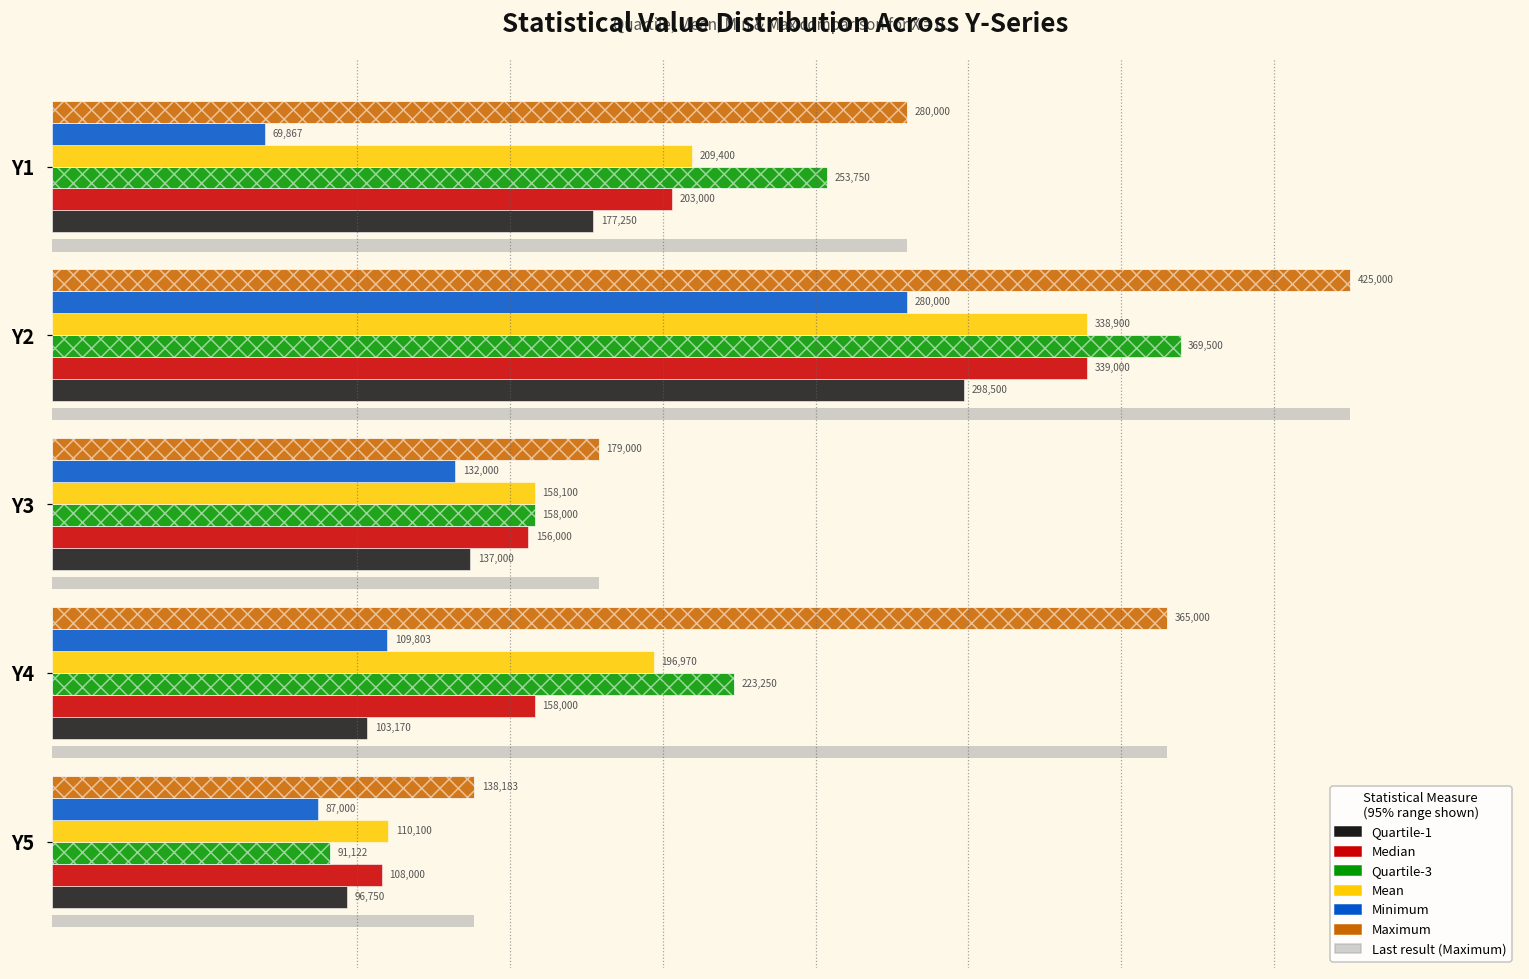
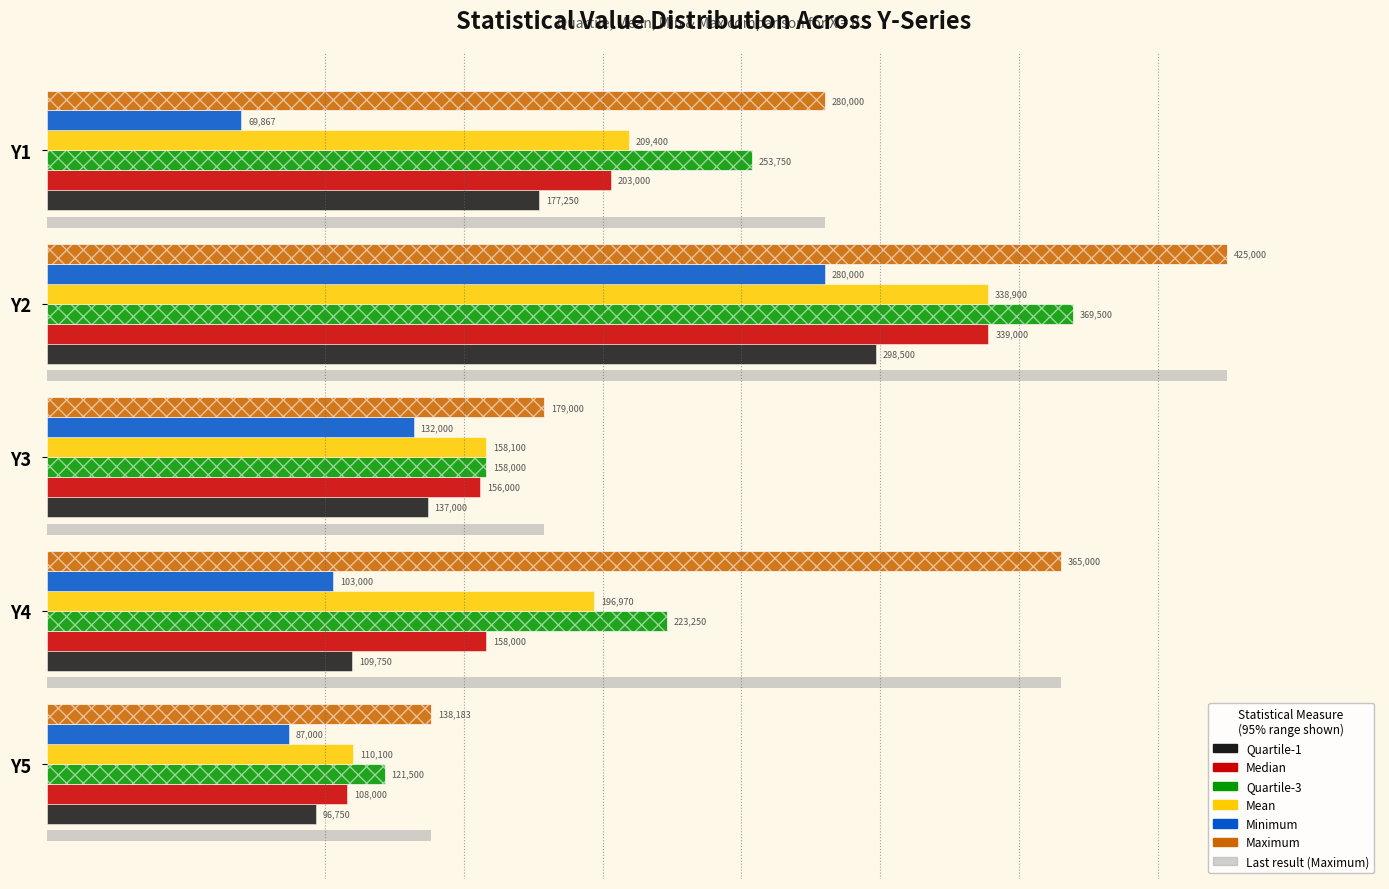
  {
    "Quartile-1": {
      "Y1": "177,250",
      "Y2": "298,500",
      "Y3": "137,000",
-     "Y4": "103,170",
+     "Y4": "109,750",
      "Y5": "96,750"
    },
    "Median": {
      "Y1": "203,000",
      "Y2": "339,000",
      "Y3": "156,000",
      "Y4": "158,000",
      "Y5": "108,000"
    },
    "Quartile-3": {
      "Y1": "253,750",
      "Y2": "369,500",
      "Y3": "158,000",
      "Y4": "223,250",
-     "Y5": "91,122"
+     "Y5": "121,500"
    },
    "Mean": {
      "Y1": "209,400",
      "Y2": "338,900",
      "Y3": "158,100",
      "Y4": "196,970",
      "Y5": "110,100"
    },
    "Minimum": {
      "Y1": "69,867",
      "Y2": "280,000",
      "Y3": "132,000",
-     "Y4": "109,803",
+     "Y4": "103,000",
      "Y5": "87,000"
    },
    "Maximum": {
      "Y1": "280,000",
      "Y2": "425,000",
      "Y3": "179,000",
      "Y4": "365,000",
      "Y5": "138,183"
    }
  }
